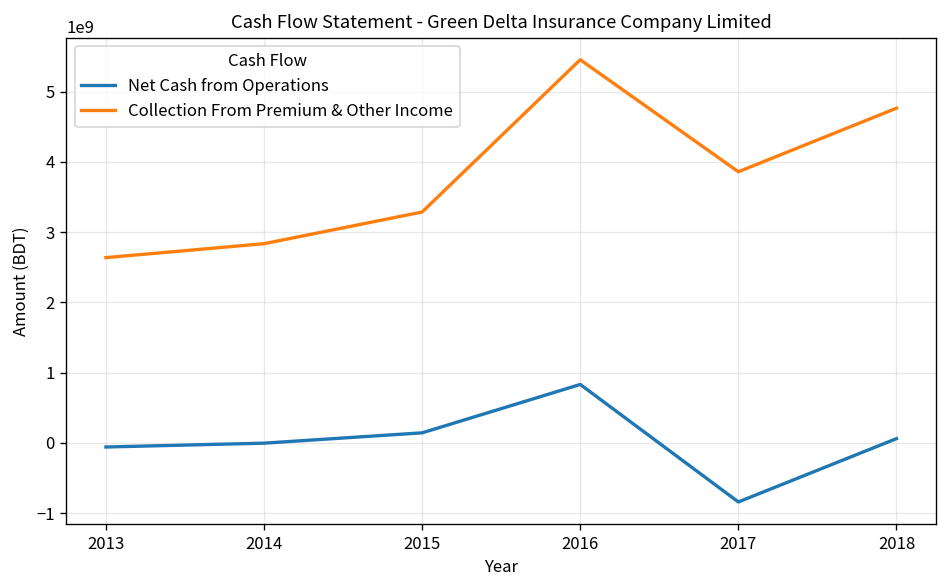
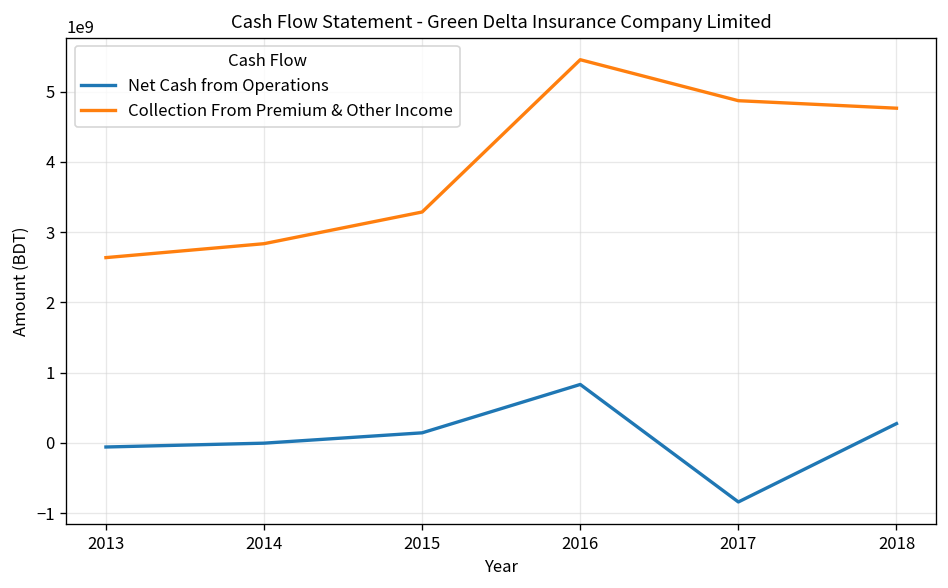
  {
    "Net Cash from Operations": {
      "2013": -100000000,
      "2014": 0,
      "2015": 100000000,
      "2016": 800000000,
      "2017": -800000000,
-     "2018": 100000000
+     "2018": 300000000
    },
    "Collection From Premium & Other Income": {
      "2013": 2600000000,
      "2014": 2800000000,
      "2015": 3300000000,
      "2016": 5500000000,
-     "2017": 3900000000,
+     "2017": 4900000000,
      "2018": 4800000000
    }
  }
